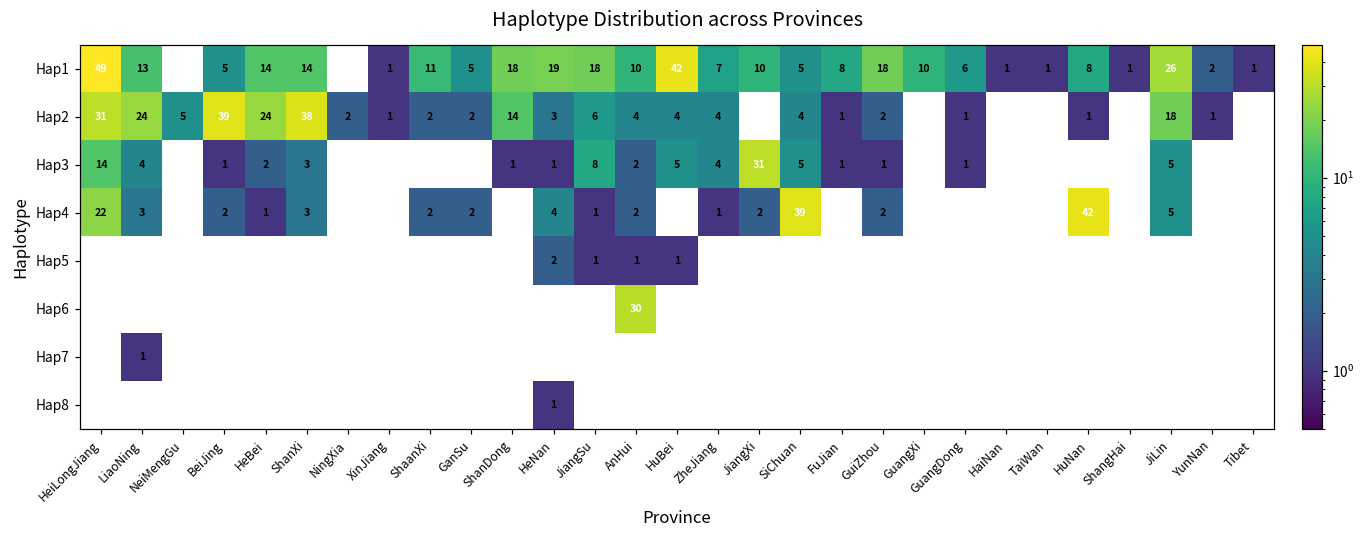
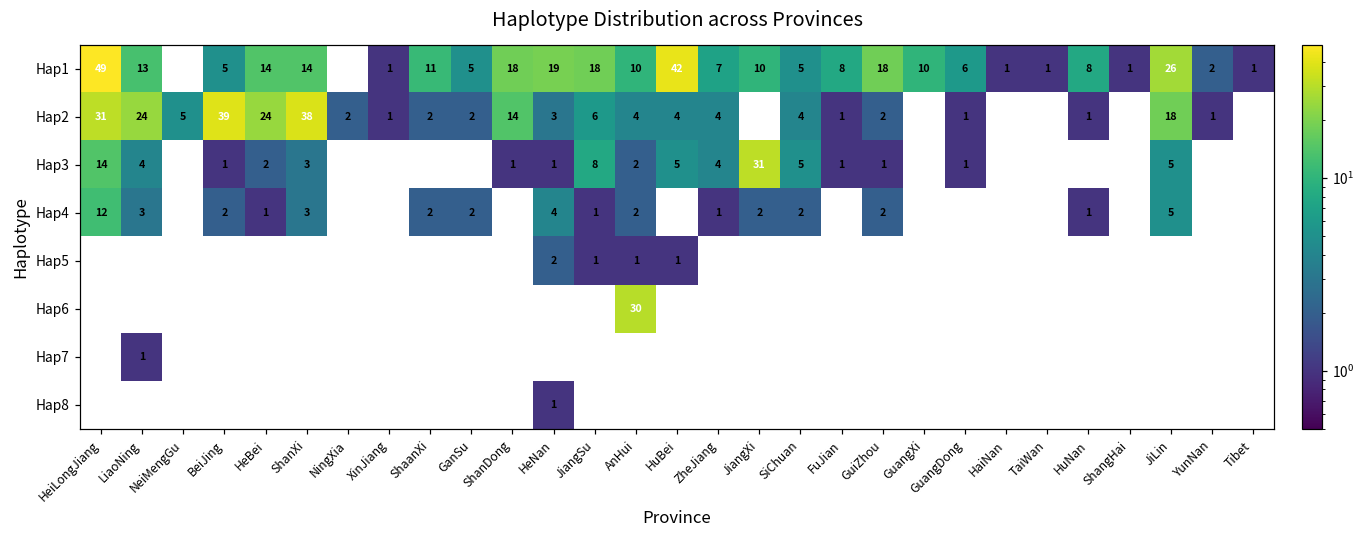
  {
    "Hap1": {
      "HeiLongJiang": 49,
      "LiaoNing": 13,
      "BeiJing": 5,
      "HeBei": 14,
      "ShanXi": 14,
      "XinJiang": 1,
      "ShaanXi": 11,
      "GanSu": 5,
      "ShanDong": 18,
      "HeNan": 19,
      "JiangSu": 18,
      "AnHui": 10,
      "HuBei": 42,
      "ZheJiang": 7,
      "JiangXi": 10,
      "SiChuan": 5,
      "FuJian": 8,
      "GuiZhou": 18,
      "GuangXi": 10,
      "GuangDong": 6,
      "HaiNan": 1,
      "TaiWan": 1,
      "HuNan": 8,
      "ShangHai": 1,
      "JiLin": 26,
      "YunNan": 2,
      "Tibet": 1
    },
    "Hap2": {
      "HeiLongJiang": 31,
      "LiaoNing": 24,
      "NeiMengGu": 5,
      "BeiJing": 39,
      "HeBei": 24,
      "ShanXi": 38,
      "NingXia": 2,
      "XinJiang": 1,
      "ShaanXi": 2,
      "GanSu": 2,
      "ShanDong": 14,
      "HeNan": 3,
      "JiangSu": 6,
      "AnHui": 4,
      "HuBei": 4,
      "ZheJiang": 4,
      "SiChuan": 4,
      "FuJian": 1,
      "GuiZhou": 2,
      "GuangDong": 1,
      "HuNan": 1,
      "JiLin": 18,
      "YunNan": 1
    },
    "Hap3": {
      "HeiLongJiang": 14,
      "LiaoNing": 4,
      "BeiJing": 1,
      "HeBei": 2,
      "ShanXi": 3,
      "ShanDong": 1,
      "HeNan": 1,
      "JiangSu": 8,
      "AnHui": 2,
      "HuBei": 5,
      "ZheJiang": 4,
      "JiangXi": 31,
      "SiChuan": 5,
      "FuJian": 1,
      "GuiZhou": 1,
      "GuangDong": 1,
      "JiLin": 5
    },
    "Hap4": {
-     "HeiLongJiang": 22,
+     "HeiLongJiang": 12,
      "LiaoNing": 3,
      "BeiJing": 2,
      "HeBei": 1,
      "ShanXi": 3,
      "ShaanXi": 2,
      "GanSu": 2,
      "HeNan": 4,
      "JiangSu": 1,
      "AnHui": 2,
      "ZheJiang": 1,
      "JiangXi": 2,
-     "SiChuan": 39,
+     "SiChuan": 2,
      "GuiZhou": 2,
-     "HuNan": 42,
+     "HuNan": 1,
      "JiLin": 5
    },
    "Hap5": {
      "HeNan": 2,
      "JiangSu": 1,
      "AnHui": 1,
      "HuBei": 1
    },
    "Hap6": {
      "AnHui": 30
    },
    "Hap7": {
      "LiaoNing": 1
    },
    "Hap8": {
      "HeNan": 1
    }
  }
